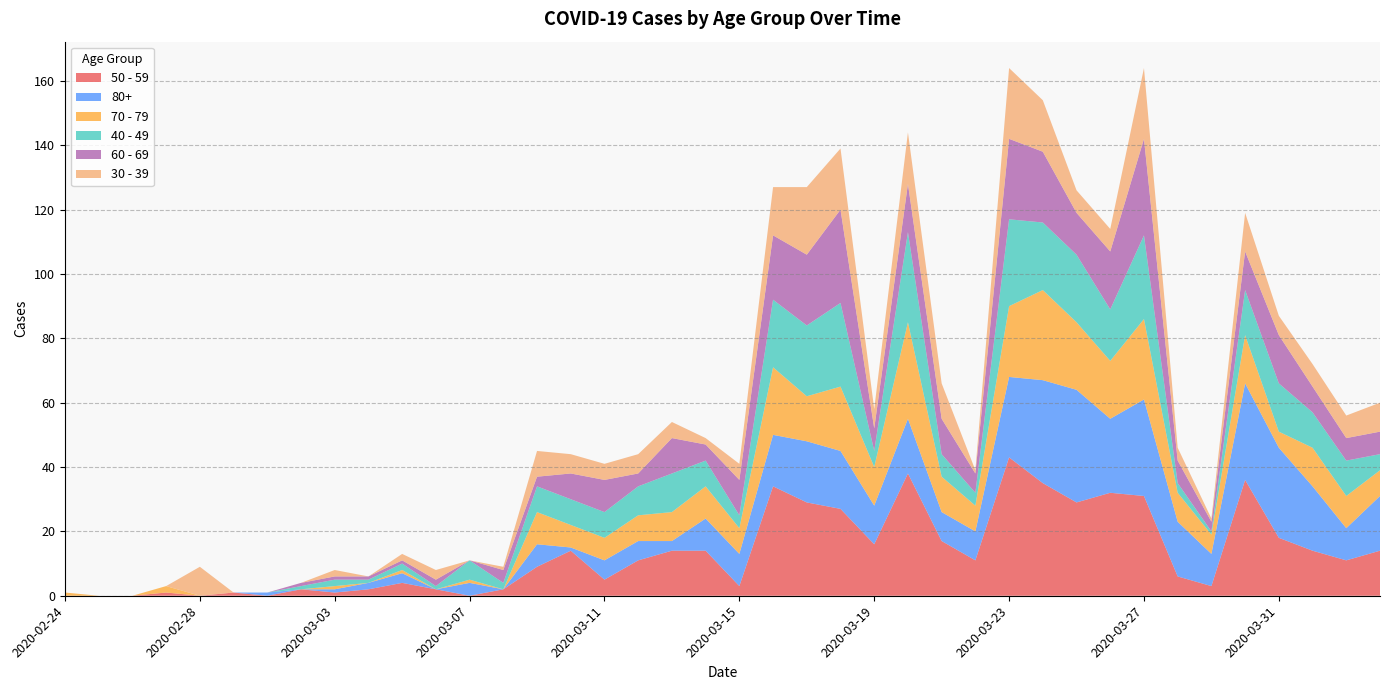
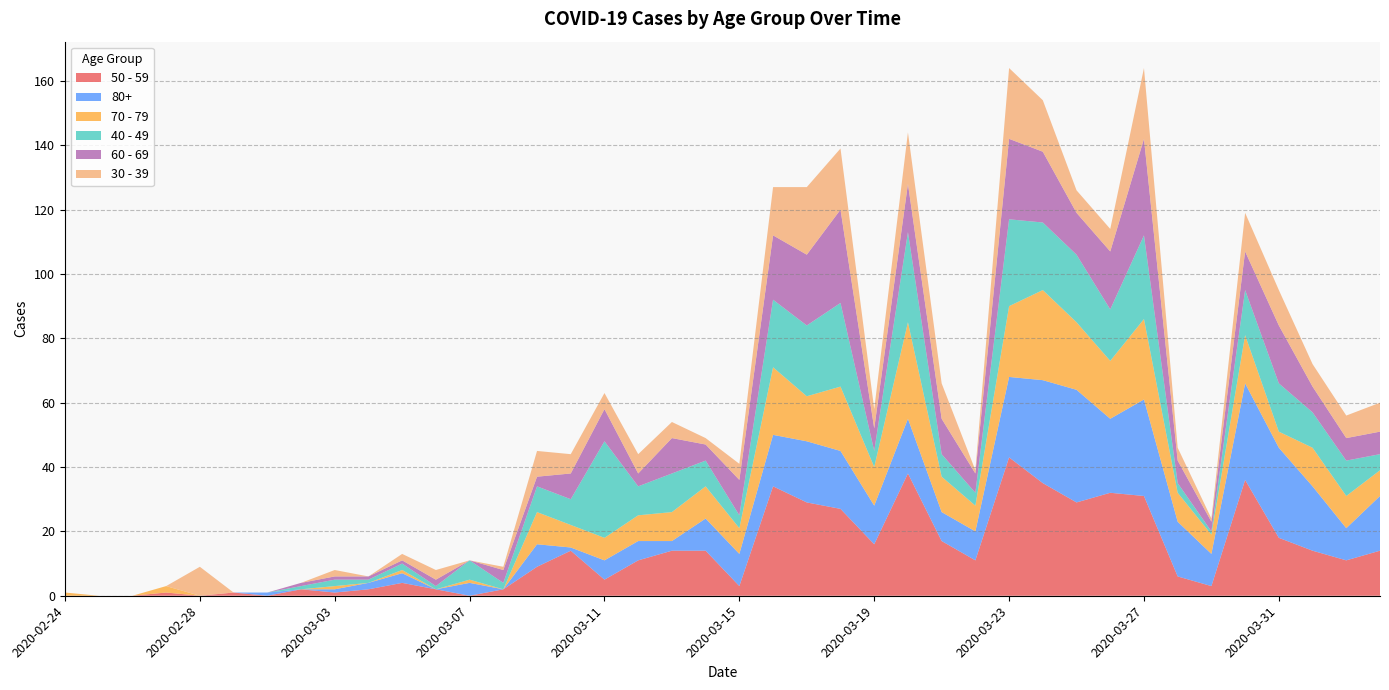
  {
    "50 - 59": {
      "2020-03-03": 1,
      "2020-03-07": 0,
      "2020-03-11": 5,
      "2020-03-15": 3,
      "2020-03-19": 16,
      "2020-03-23": 43,
      "2020-03-27": 31,
      "2020-03-31": 18
    },
    "80+": {
      "2020-03-03": 1,
      "2020-03-07": 4,
      "2020-03-11": 6,
      "2020-03-15": 10,
      "2020-03-19": 12,
      "2020-03-23": 25,
      "2020-03-27": 30,
      "2020-03-31": 28
    },
    "70 - 79": {
      "2020-03-03": 1,
      "2020-03-07": 1,
      "2020-03-11": 7,
      "2020-03-15": 8,
      "2020-03-19": 12,
      "2020-03-23": 22,
      "2020-03-27": 25,
      "2020-03-31": 5
    },
    "40 - 49": {
      "2020-03-03": 2,
-     "2020-03-11": 8,
+     "2020-03-11": 30,
      "2020-03-15": 4,
      "2020-03-19": 5,
      "2020-03-23": 27,
      "2020-03-27": 26,
      "2020-03-31": 15
    },
    "60 - 69": {
      "2020-03-03": 1,
      "2020-03-11": 10,
      "2020-03-15": 11,
      "2020-03-19": 7,
      "2020-03-23": 25,
      "2020-03-27": 30,
-     "2020-03-31": 15
+     "2020-03-31": 18
    },
    "30 - 39": {
      "2020-02-28": 9,
      "2020-03-03": 2,
      "2020-03-11": 5,
      "2020-03-15": 5,
      "2020-03-19": 6,
      "2020-03-23": 22,
      "2020-03-27": 22,
-     "2020-03-31": 6
+     "2020-03-31": 11
    }
  }
